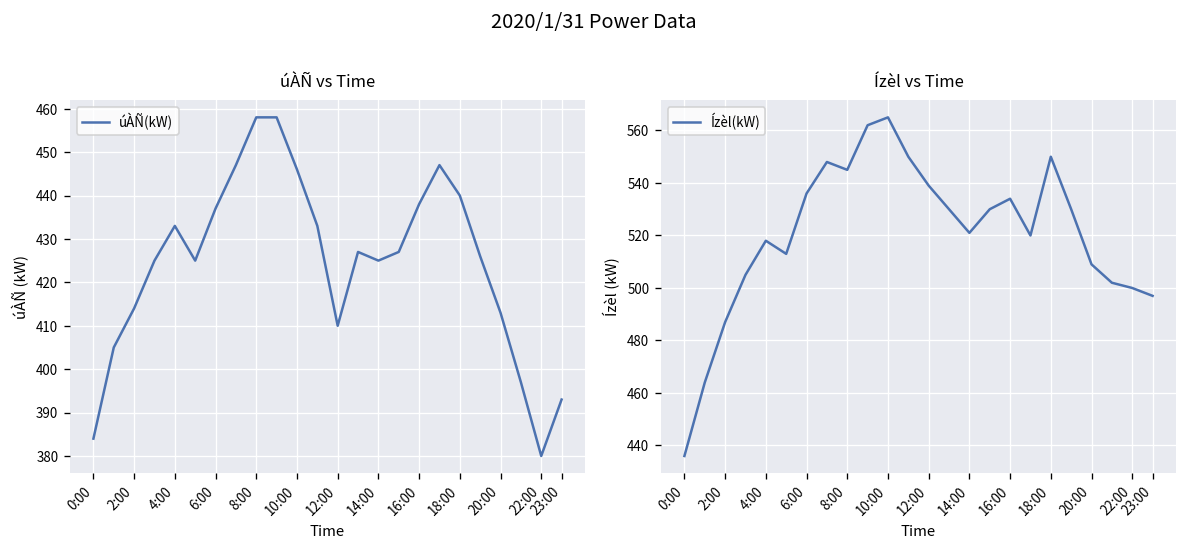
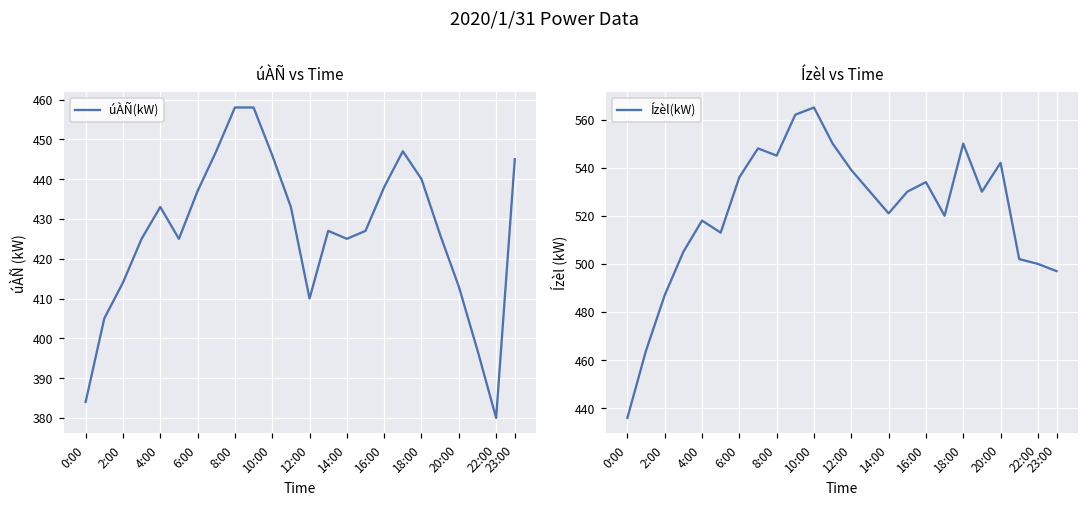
  {
    "úÀÑ vs Time": {
      "0:00": 384,
      "2:00": 414,
      "4:00": 433,
      "6:00": 437,
      "8:00": 458,
      "10:00": 446,
      "12:00": 410,
      "14:00": 425,
      "16:00": 438,
      "18:00": 440,
      "20:00": 413,
      "22:00": 380,
-     "23:00": 393
+     "23:00": 445
    },
    "Ízèl vs Time": {
      "0:00": 436,
      "2:00": 487,
      "4:00": 518,
      "6:00": 536,
      "8:00": 545,
      "10:00": 565,
      "12:00": 539,
      "14:00": 521,
      "16:00": 534,
      "18:00": 550,
-     "20:00": 509,
+     "20:00": 542,
      "22:00": 500,
      "23:00": 497
    }
  }
